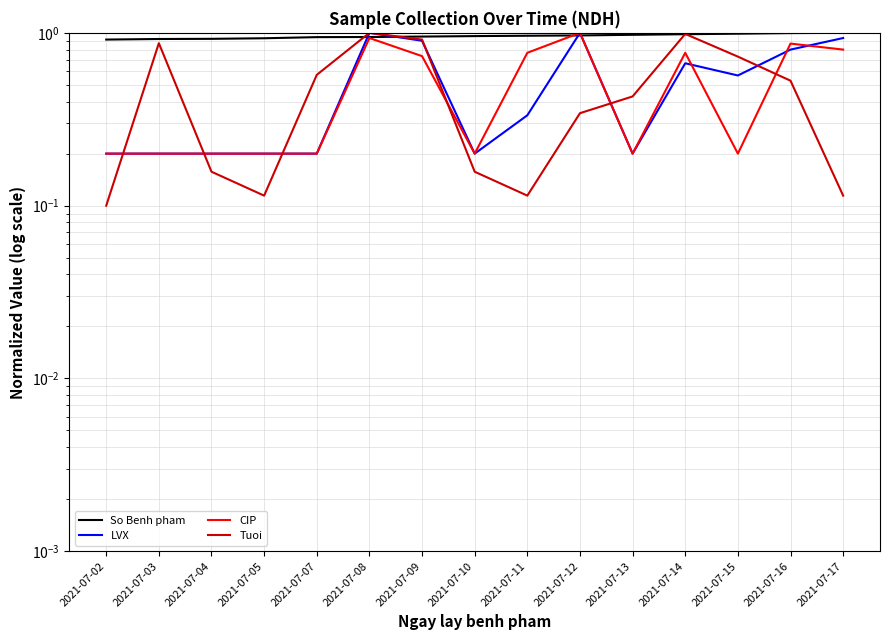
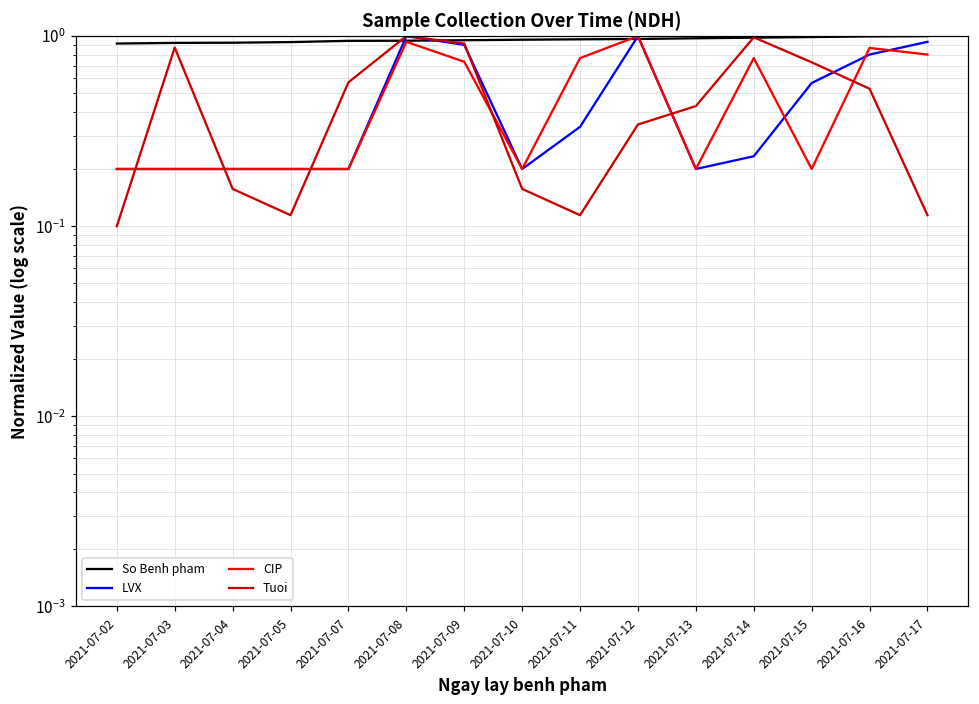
  {
    "So Benh pham": {
      "2021-07-02": 0.9,
      "2021-07-03": 0.9,
      "2021-07-04": 0.9,
      "2021-07-05": 0.9,
      "2021-07-07": 0.9,
      "2021-07-09": 1.0,
      "2021-07-10": 1.0,
      "2021-07-11": 1.0,
      "2021-07-12": 1.0,
      "2021-07-13": 1.0,
      "2021-07-15": 1.0,
      "2021-07-16": 1.0,
      "2021-07-17": 1.0
    },
    "LVX": {
      "2021-07-11": 0.33,
-     "2021-07-14": 0.67,
+     "2021-07-14": 0.23,
      "2021-07-15": 0.57,
      "2021-07-16": 0.8,
      "2021-07-17": 0.9
    }
  }
